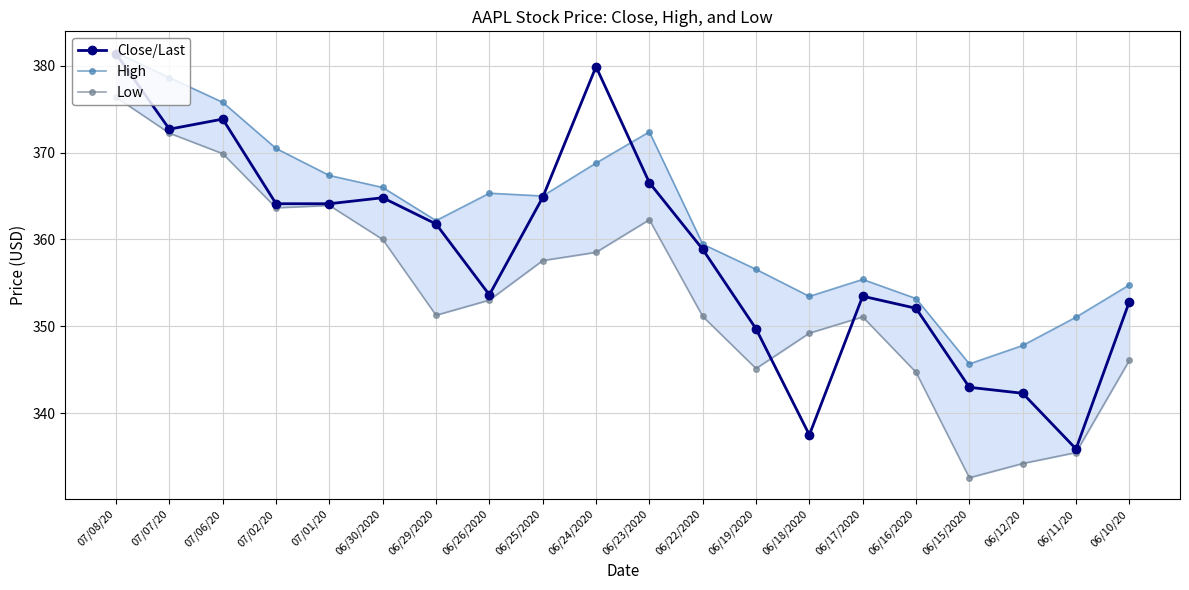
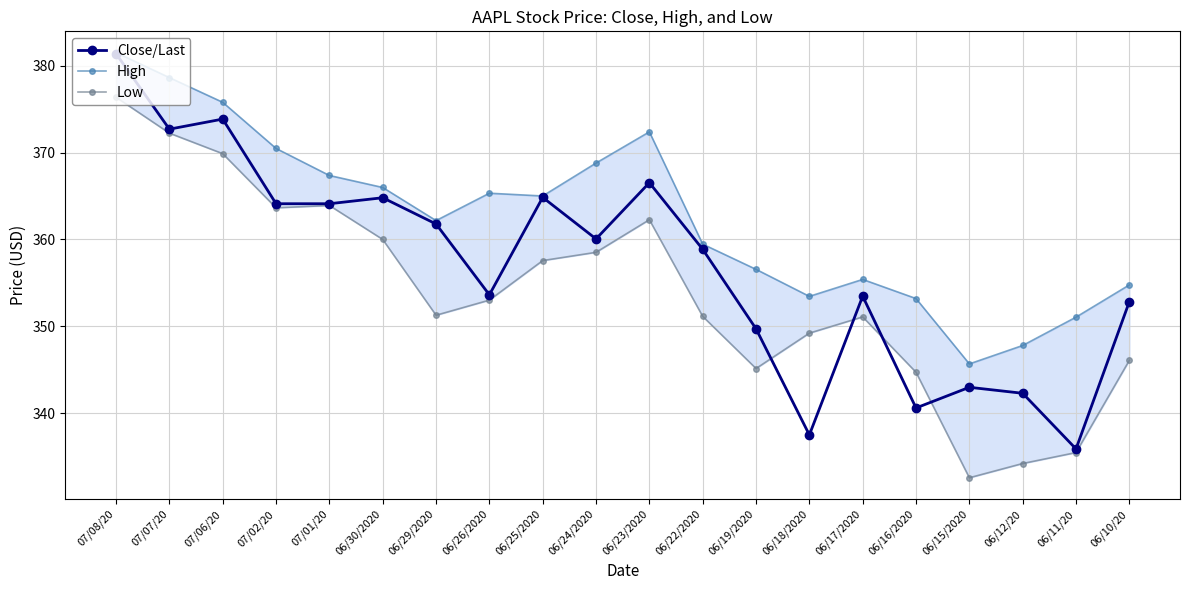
  {
    "Close/Last": {
      "07/07/20": 373,
      "07/06/20": 374,
      "07/02/20": 364,
      "06/30/2020": 365,
      "06/29/2020": 362,
      "06/26/2020": 354,
-     "06/24/2020": 380,
+     "06/24/2020": 360,
      "06/23/2020": 367,
      "06/22/2020": 359,
      "06/19/2020": 350,
      "06/18/2020": 338,
      "06/17/2020": 353,
-     "06/16/2020": 352,
+     "06/16/2020": 341,
      "06/15/2020": 343,
      "06/12/20": 342,
      "06/11/20": 336,
      "06/10/20": 353
    }
  }
